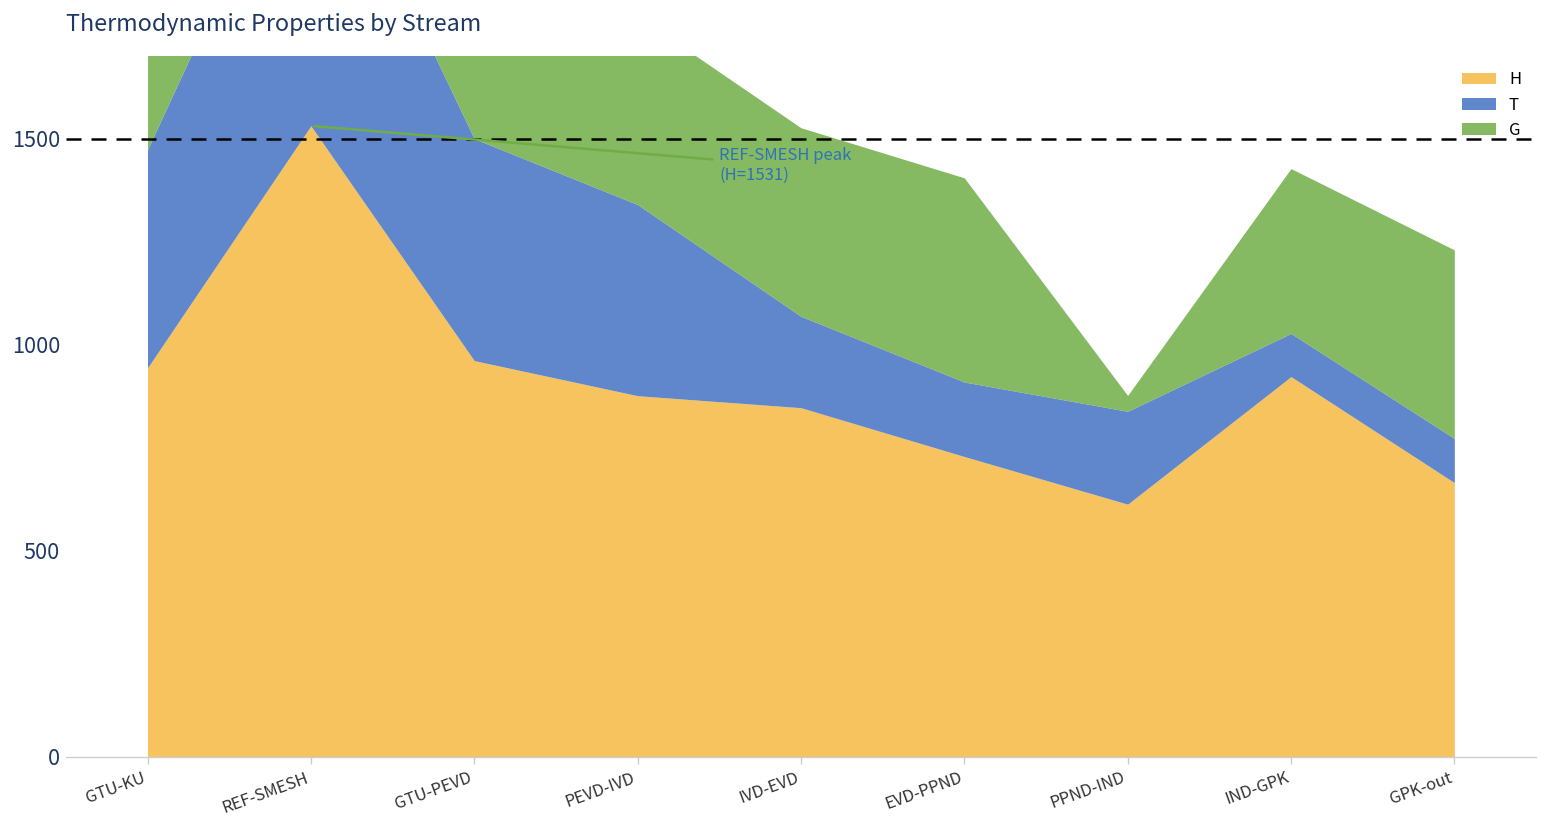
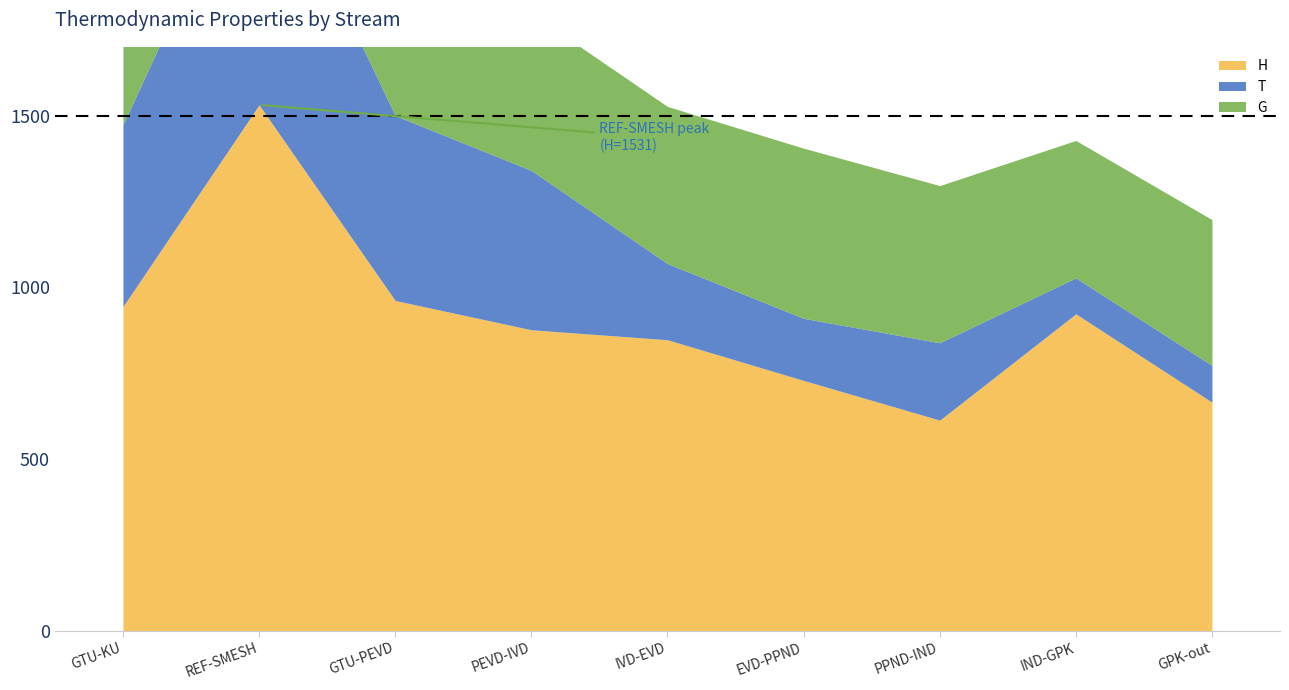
  {
    "H": {
      "REF-SMESH": 1531
    },
    "T": {
      "GTU-KU": 530,
      "PEVD-IVD": 460,
      "IVD-EVD": 220,
      "EVD-PPND": 180,
      "PPND-IND": 230,
      "IND-GPK": 100,
      "GPK-out": 110
    },
    "G": {
      "EVD-PPND": 500,
-     "PPND-IND": 40,
+     "PPND-IND": 460,
      "IND-GPK": 400,
-     "GPK-out": 460
+     "GPK-out": 420
    }
  }
